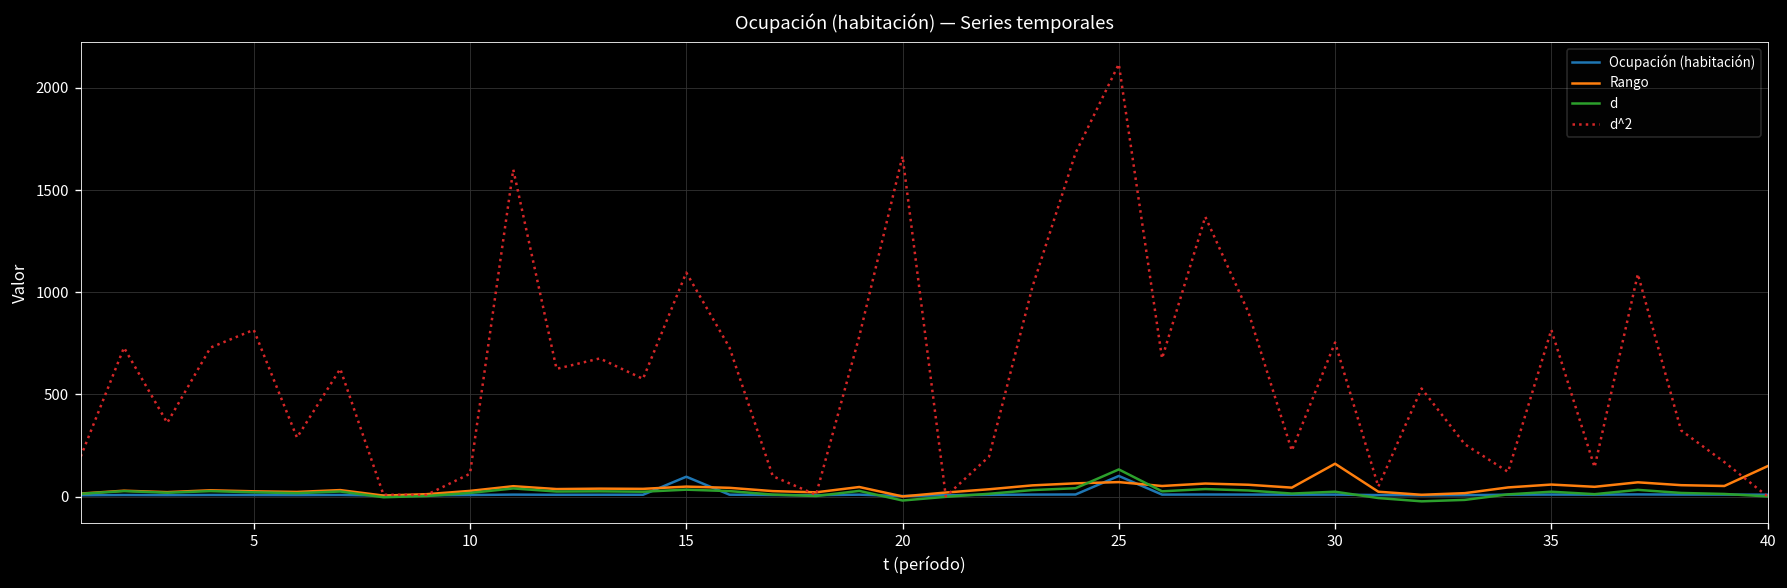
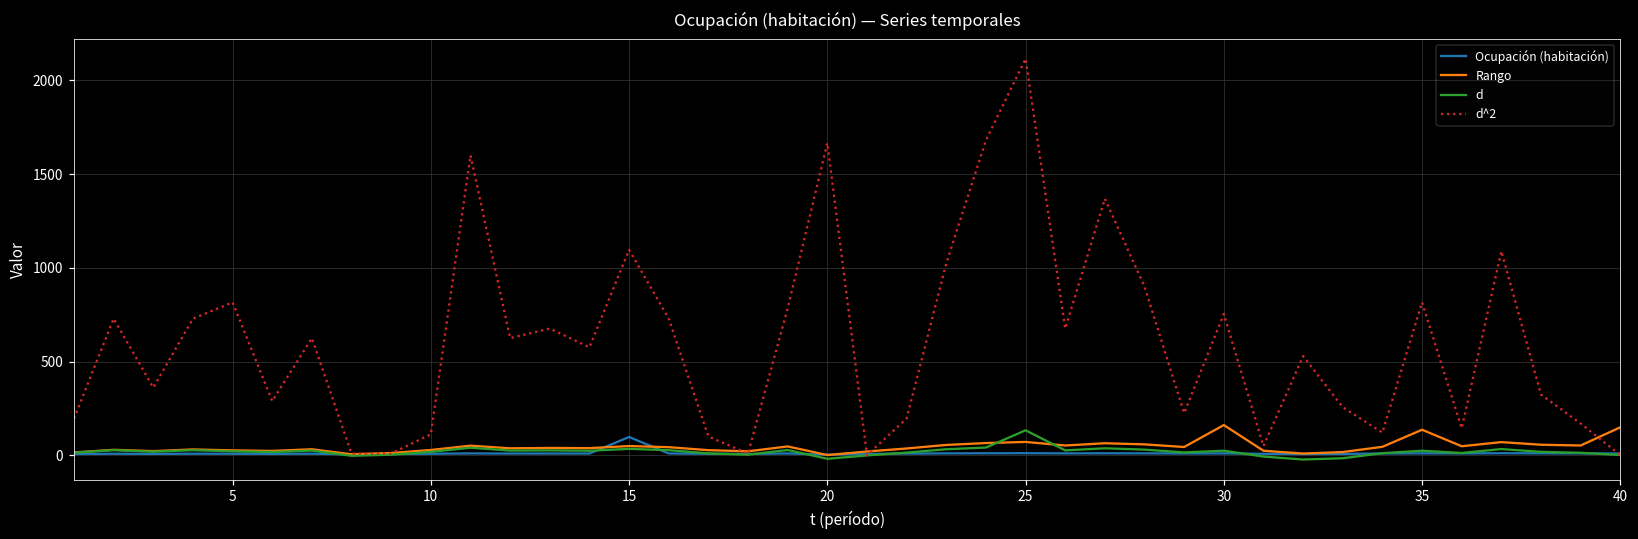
  {
    "Ocupación (habitación)": {
      "15": 100,
-     "25": 100
+     "25": 10
    },
    "Rango": {
      "15": 50,
      "25": 70,
      "30": 160,
-     "35": 60,
+     "35": 140,
      "40": 150
    },
    "d": {
      "15": 30,
      "20": -20,
      "25": 130
    },
    "d^2": {
      "5": 820,
      "10": 110,
      "15": 1100,
      "20": 1670,
      "25": 2120,
      "30": 750,
      "35": 820
    }
  }
